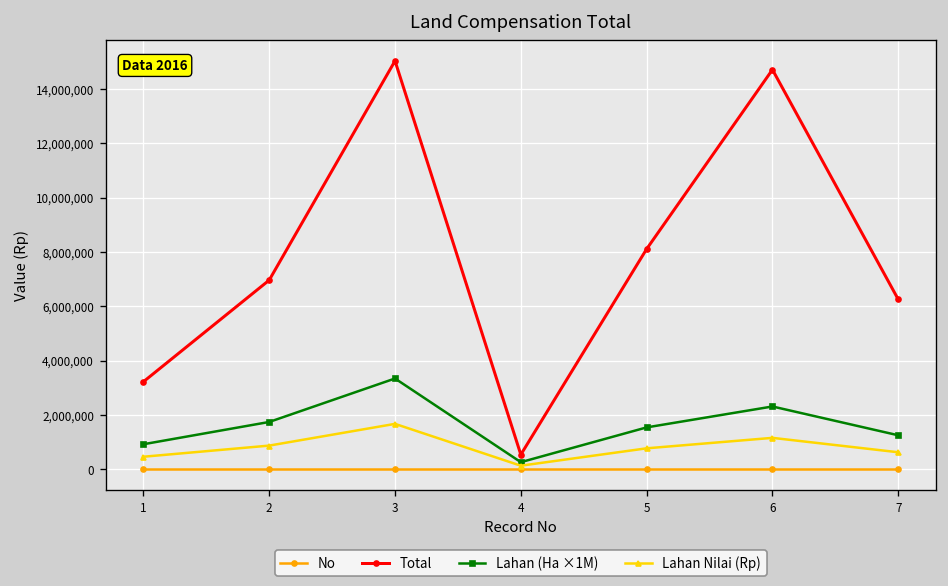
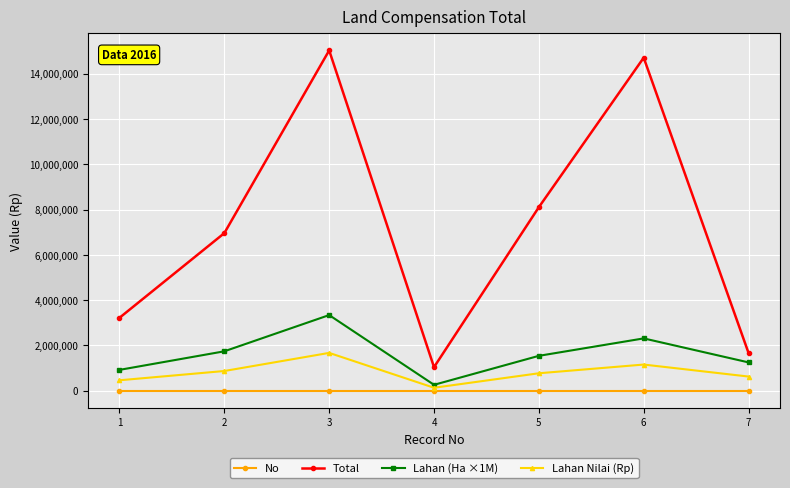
  {
    "Total": {
      "1": "3,200,000",
      "2": "7,000,000",
      "3": "15,000,000",
-     "4": "500,000",
+     "4": "1,000,000",
      "5": "8,100,000",
      "6": "14,700,000",
-     "7": "6,300,000"
+     "7": "1,700,000"
    },
    "Lahan (Ha ×1M)": {
      "1": "900,000",
      "2": "1,700,000",
      "3": "3,300,000",
      "4": "300,000",
      "5": "1,500,000",
      "6": "2,300,000",
      "7": "1,300,000"
    }
  }
